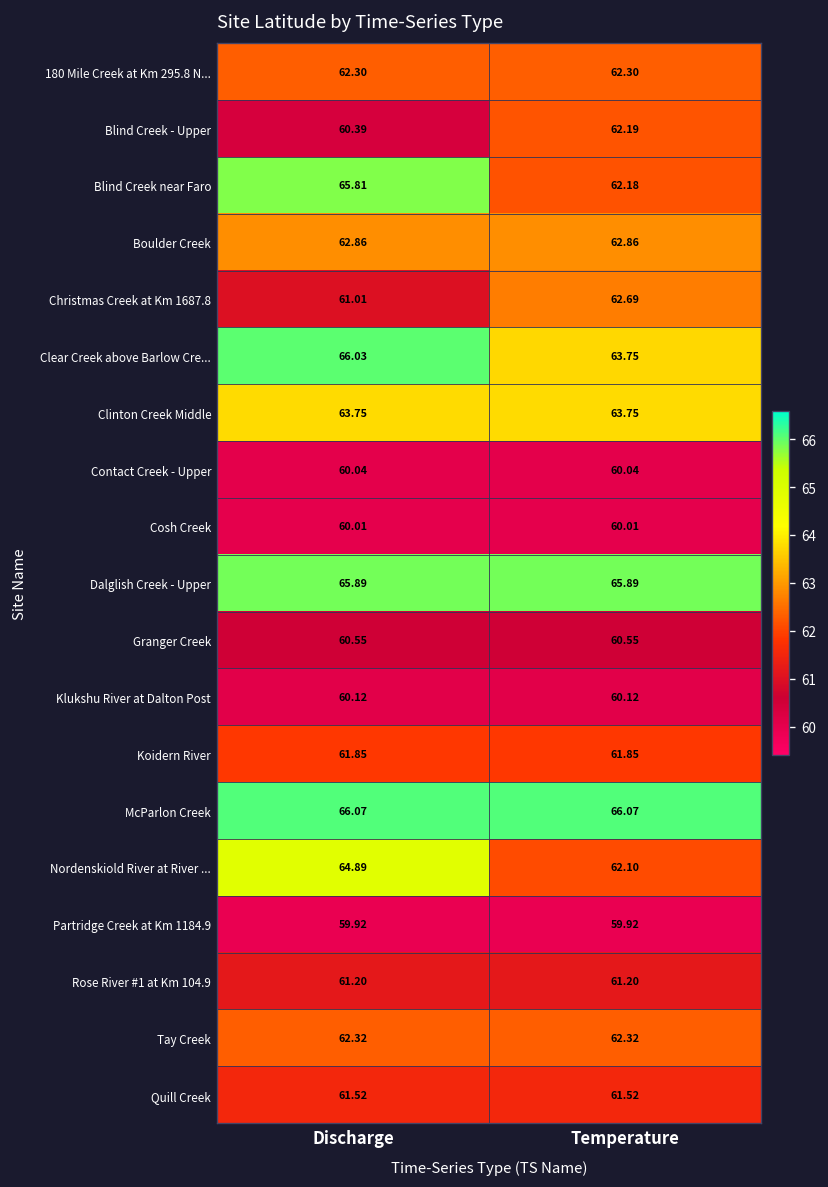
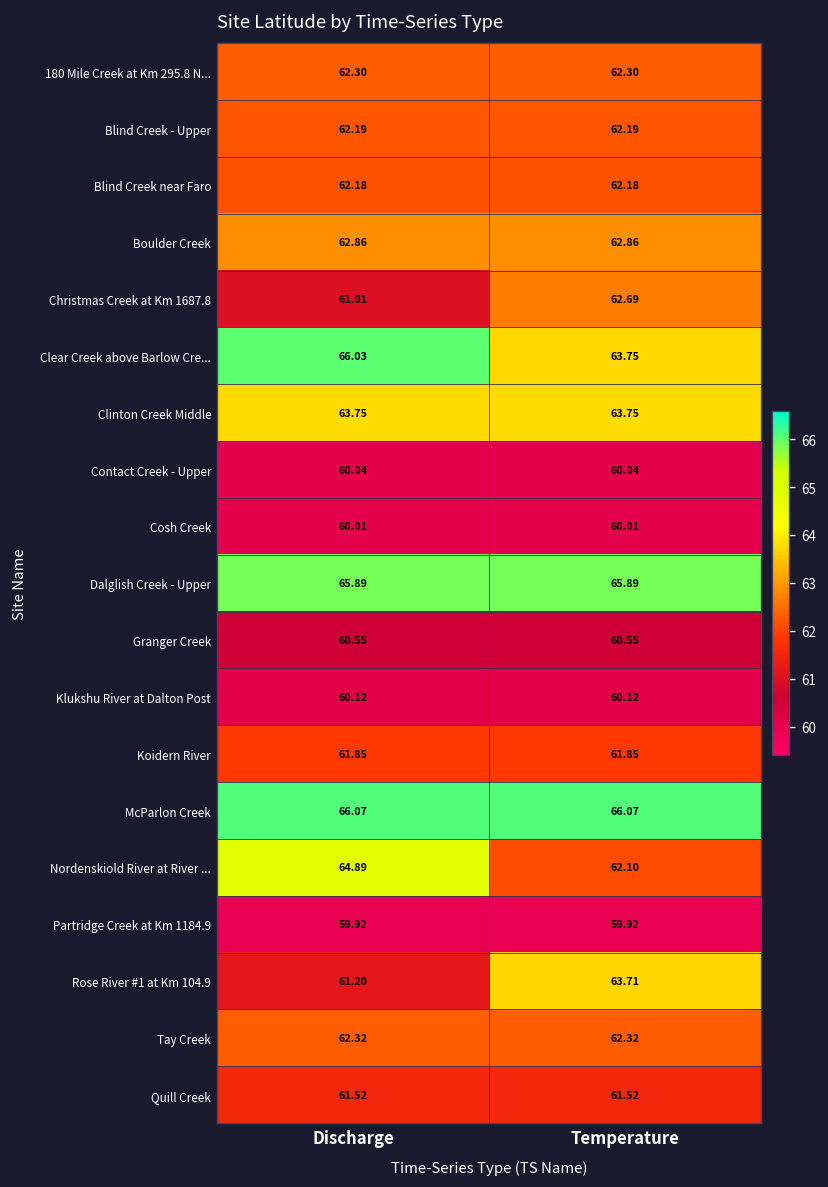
  {
    "180 Mile Creek at Km 295.8 N...": {
      "Discharge": 62.30,
      "Temperature": 62.30
    },
    "Blind Creek - Upper": {
-     "Discharge": 60.39,
+     "Discharge": 62.19,
      "Temperature": 62.19
    },
    "Blind Creek near Faro": {
-     "Discharge": 65.81,
+     "Discharge": 62.18,
      "Temperature": 62.18
    },
    "Boulder Creek": {
      "Discharge": 62.86,
      "Temperature": 62.86
    },
    "Christmas Creek at Km 1687.8": {
      "Discharge": 61.01,
      "Temperature": 62.69
    },
    "Clear Creek above Barlow Cre...": {
      "Discharge": 66.03,
      "Temperature": 63.75
    },
    "Clinton Creek Middle": {
      "Discharge": 63.75,
      "Temperature": 63.75
    },
    "Contact Creek - Upper": {
      "Discharge": 60.04,
      "Temperature": 60.04
    },
    "Cosh Creek": {
      "Discharge": 60.01,
      "Temperature": 60.01
    },
    "Dalglish Creek - Upper": {
      "Discharge": 65.89,
      "Temperature": 65.89
    },
    "Granger Creek": {
      "Discharge": 60.55,
      "Temperature": 60.55
    },
    "Klukshu River at Dalton Post": {
      "Discharge": 60.12,
      "Temperature": 60.12
    },
    "Koidern River": {
      "Discharge": 61.85,
      "Temperature": 61.85
    },
    "McParlon Creek": {
      "Discharge": 66.07,
      "Temperature": 66.07
    },
    "Nordenskiold River at River ...": {
      "Discharge": 64.89,
      "Temperature": 62.10
    },
    "Partridge Creek at Km 1184.9": {
      "Discharge": 59.92,
      "Temperature": 59.92
    },
    "Rose River #1 at Km 104.9": {
      "Discharge": 61.20,
-     "Temperature": 61.20
+     "Temperature": 63.71
    },
    "Tay Creek": {
      "Discharge": 62.32,
      "Temperature": 62.32
    },
    "Quill Creek": {
      "Discharge": 61.52,
      "Temperature": 61.52
    }
  }
